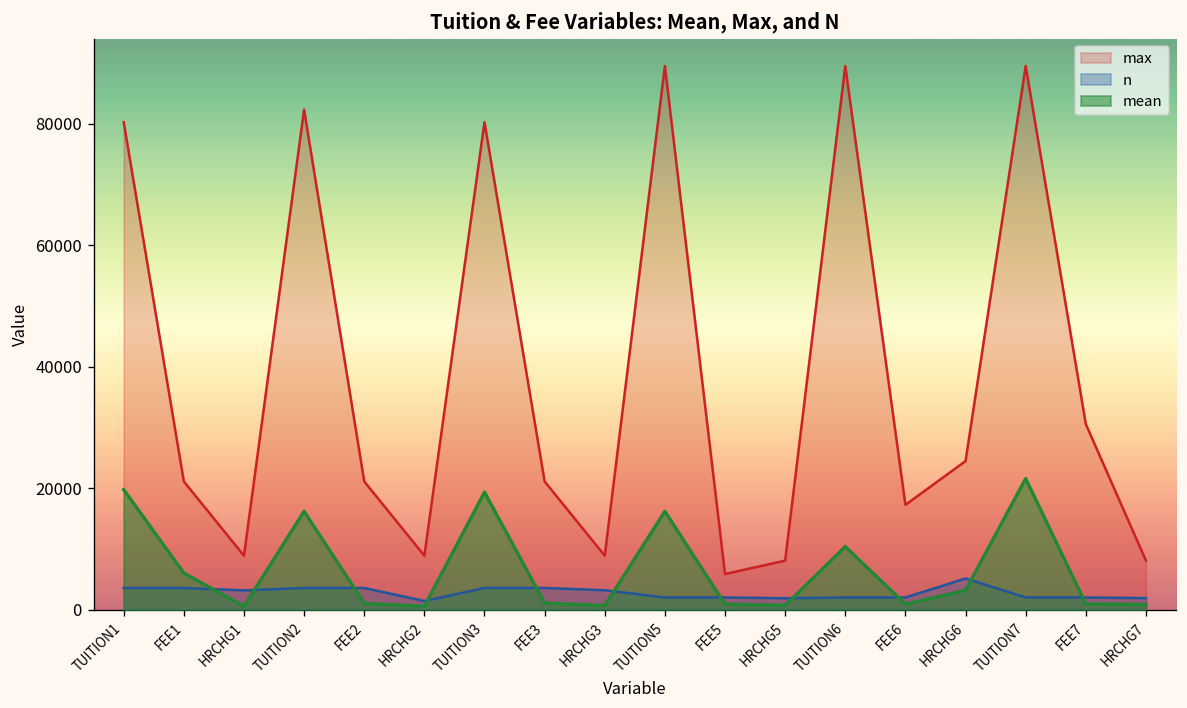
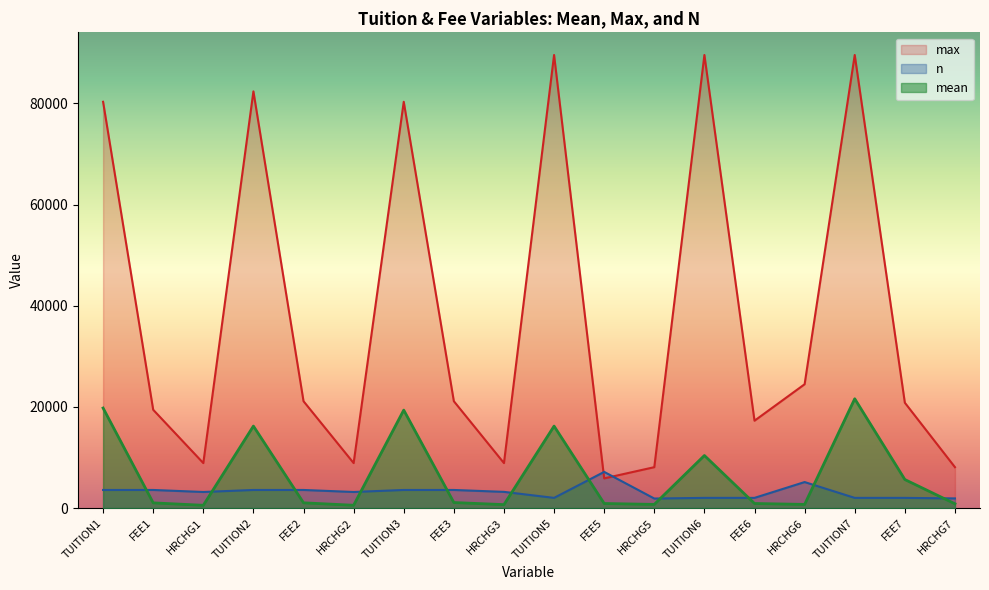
  {
    "max": {
      "TUITION1": 80000,
-     "FEE1": 21000,
+     "FEE1": 19000,
      "HRCHG1": 9000,
      "TUITION2": 82000,
      "FEE2": 21000,
      "HRCHG2": 9000,
      "TUITION3": 80000,
      "FEE3": 21000,
      "HRCHG3": 9000,
      "TUITION5": 90000,
      "FEE5": 6000,
      "HRCHG5": 8000,
      "TUITION6": 90000,
      "FEE6": 17000,
      "HRCHG6": 24000,
      "TUITION7": 90000,
-     "FEE7": 31000,
+     "FEE7": 21000,
      "HRCHG7": 8000
    },
    "n": {
      "TUITION1": 4000,
      "FEE1": 4000,
      "HRCHG1": 3000,
      "TUITION2": 4000,
      "FEE2": 4000,
-     "HRCHG2": 1000,
+     "HRCHG2": 3000,
      "TUITION3": 4000,
      "FEE3": 4000,
      "HRCHG3": 3000,
      "TUITION5": 2000,
-     "FEE5": 2000,
+     "FEE5": 7000,
      "HRCHG5": 2000,
      "TUITION6": 2000,
      "FEE6": 2000,
      "HRCHG6": 5000,
      "TUITION7": 2000,
      "FEE7": 2000,
      "HRCHG7": 2000
    },
    "mean": {
      "TUITION1": 20000,
-     "FEE1": 6000,
+     "FEE1": 1000,
      "HRCHG1": 1000,
      "TUITION2": 16000,
      "FEE2": 1000,
      "HRCHG2": 1000,
      "TUITION3": 19000,
      "FEE3": 1000,
      "HRCHG3": 1000,
      "TUITION5": 16000,
      "FEE5": 1000,
      "HRCHG5": 1000,
      "TUITION6": 10000,
      "FEE6": 1000,
-     "HRCHG6": 3000,
+     "HRCHG6": 1000,
      "TUITION7": 22000,
-     "FEE7": 1000,
+     "FEE7": 6000,
      "HRCHG7": 1000
    }
  }
